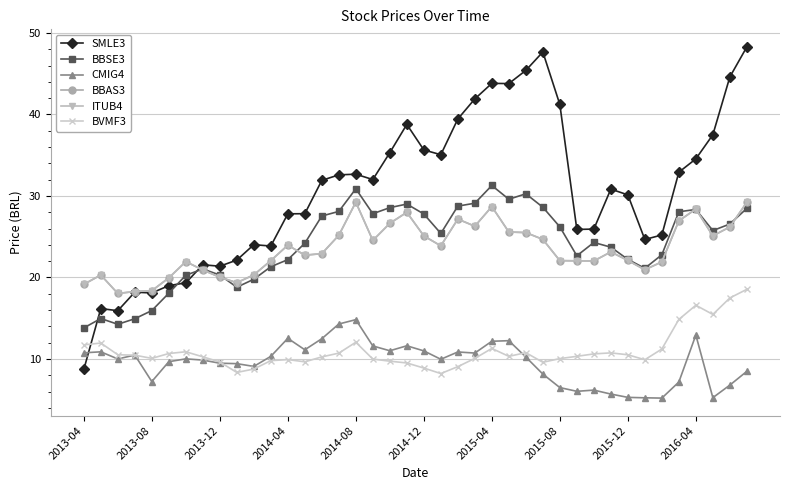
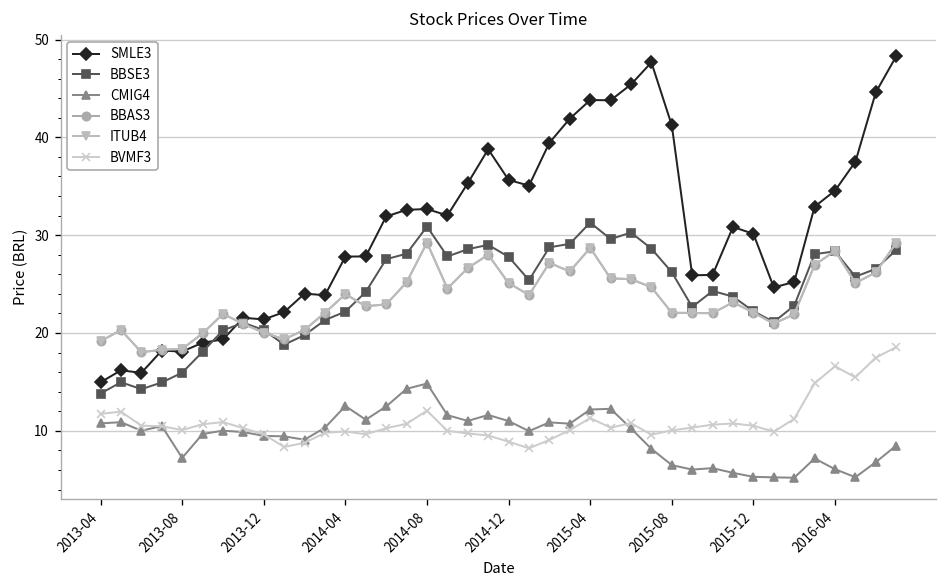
  {
    "SMLE3": {
-     "2013-04": 9,
+     "2013-04": 15,
      "2013-12": 21,
      "2014-04": 28,
      "2014-08": 33,
      "2014-12": 36,
      "2015-04": 44,
      "2015-08": 41,
      "2015-12": 30,
      "2016-04": 35
    },
    "BBSE3": {
      "2013-04": 14,
      "2013-08": 16,
      "2014-04": 22,
      "2014-08": 31,
      "2014-12": 28,
      "2015-04": 31,
      "2015-08": 26
    },
    "CMIG4": {
      "2013-04": 11,
      "2013-08": 7,
      "2014-04": 13,
      "2014-08": 15,
      "2014-12": 11,
      "2015-04": 12,
      "2015-08": 6,
      "2015-12": 5,
-     "2016-04": 13
+     "2016-04": 6
    }
  }
